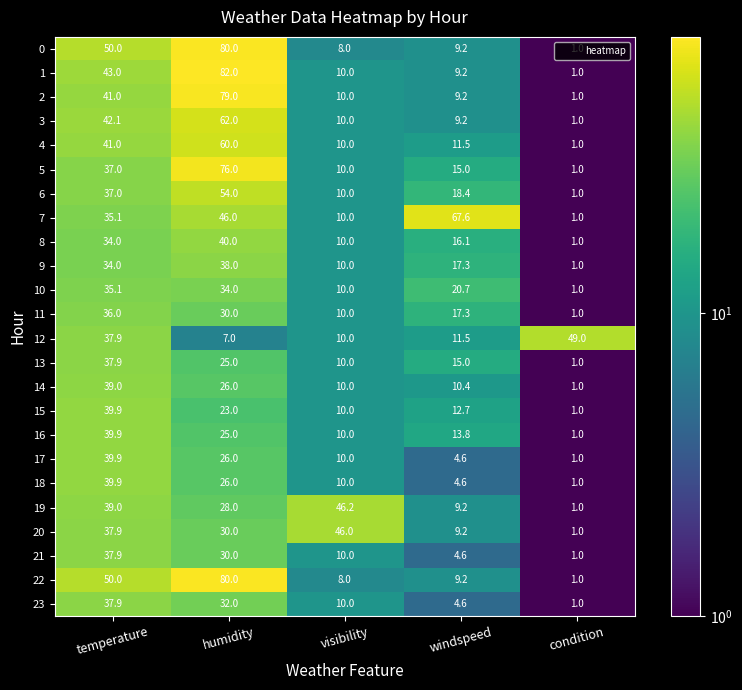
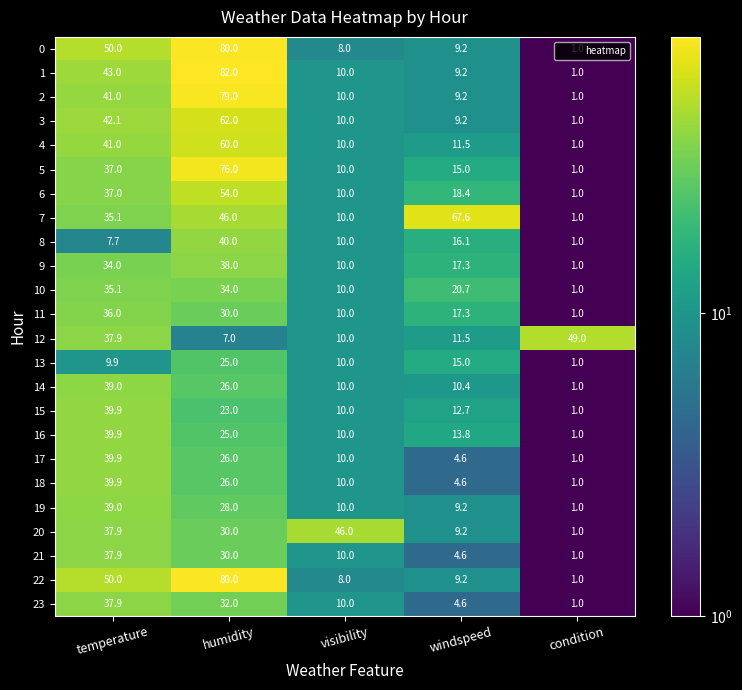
  {
    "0": {
      "temperature": 50.0,
      "humidity": 80.0,
      "visibility": 8.0,
      "windspeed": 9.2
    },
    "1": {
      "temperature": 43.0,
      "humidity": 82.0,
      "visibility": 10.0,
      "windspeed": 9.2,
      "condition": 1.0
    },
    "2": {
      "temperature": 41.0,
      "humidity": 79.0,
      "visibility": 10.0,
      "windspeed": 9.2,
      "condition": 1.0
    },
    "3": {
      "temperature": 42.1,
      "humidity": 62.0,
      "visibility": 10.0,
      "windspeed": 9.2,
      "condition": 1.0
    },
    "4": {
      "temperature": 41.0,
      "humidity": 60.0,
      "visibility": 10.0,
      "windspeed": 11.5,
      "condition": 1.0
    },
    "5": {
      "temperature": 37.0,
      "humidity": 76.0,
      "visibility": 10.0,
      "windspeed": 15.0,
      "condition": 1.0
    },
    "6": {
      "temperature": 37.0,
      "humidity": 54.0,
      "visibility": 10.0,
      "windspeed": 18.4,
      "condition": 1.0
    },
    "7": {
      "temperature": 35.1,
      "humidity": 46.0,
      "visibility": 10.0,
      "windspeed": 67.6,
      "condition": 1.0
    },
    "8": {
-     "temperature": 34.0,
+     "temperature": 7.7,
      "humidity": 40.0,
      "visibility": 10.0,
      "windspeed": 16.1,
      "condition": 1.0
    },
    "9": {
      "temperature": 34.0,
      "humidity": 38.0,
      "visibility": 10.0,
      "windspeed": 17.3,
      "condition": 1.0
    },
    "10": {
      "temperature": 35.1,
      "humidity": 34.0,
      "visibility": 10.0,
      "windspeed": 20.7,
      "condition": 1.0
    },
    "11": {
      "temperature": 36.0,
      "humidity": 30.0,
      "visibility": 10.0,
      "windspeed": 17.3,
      "condition": 1.0
    },
    "12": {
      "temperature": 37.9,
      "humidity": 7.0,
      "visibility": 10.0,
      "windspeed": 11.5,
      "condition": 49.0
    },
    "13": {
-     "temperature": 37.9,
+     "temperature": 9.9,
      "humidity": 25.0,
      "visibility": 10.0,
      "windspeed": 15.0,
      "condition": 1.0
    },
    "14": {
      "temperature": 39.0,
      "humidity": 26.0,
      "visibility": 10.0,
      "windspeed": 10.4,
      "condition": 1.0
    },
    "15": {
      "temperature": 39.9,
      "humidity": 23.0,
      "visibility": 10.0,
      "windspeed": 12.7,
      "condition": 1.0
    },
    "16": {
      "temperature": 39.9,
      "humidity": 25.0,
      "visibility": 10.0,
      "windspeed": 13.8,
      "condition": 1.0
    },
    "17": {
      "temperature": 39.9,
      "humidity": 26.0,
      "visibility": 10.0,
      "windspeed": 4.6,
      "condition": 1.0
    },
    "18": {
      "temperature": 39.9,
      "humidity": 26.0,
      "visibility": 10.0,
      "windspeed": 4.6,
      "condition": 1.0
    },
    "19": {
      "temperature": 39.0,
      "humidity": 28.0,
-     "visibility": 46.2,
+     "visibility": 10.0,
      "windspeed": 9.2,
      "condition": 1.0
    },
    "20": {
      "temperature": 37.9,
      "humidity": 30.0,
      "visibility": 46.0,
      "windspeed": 9.2,
      "condition": 1.0
    },
    "21": {
      "temperature": 37.9,
      "humidity": 30.0,
      "visibility": 10.0,
      "windspeed": 4.6,
      "condition": 1.0
    },
    "22": {
      "temperature": 50.0,
      "humidity": 80.0,
      "visibility": 8.0,
      "windspeed": 9.2,
      "condition": 1.0
    },
    "23": {
      "temperature": 37.9,
      "humidity": 32.0,
      "visibility": 10.0,
      "windspeed": 4.6,
      "condition": 1.0
    }
  }
